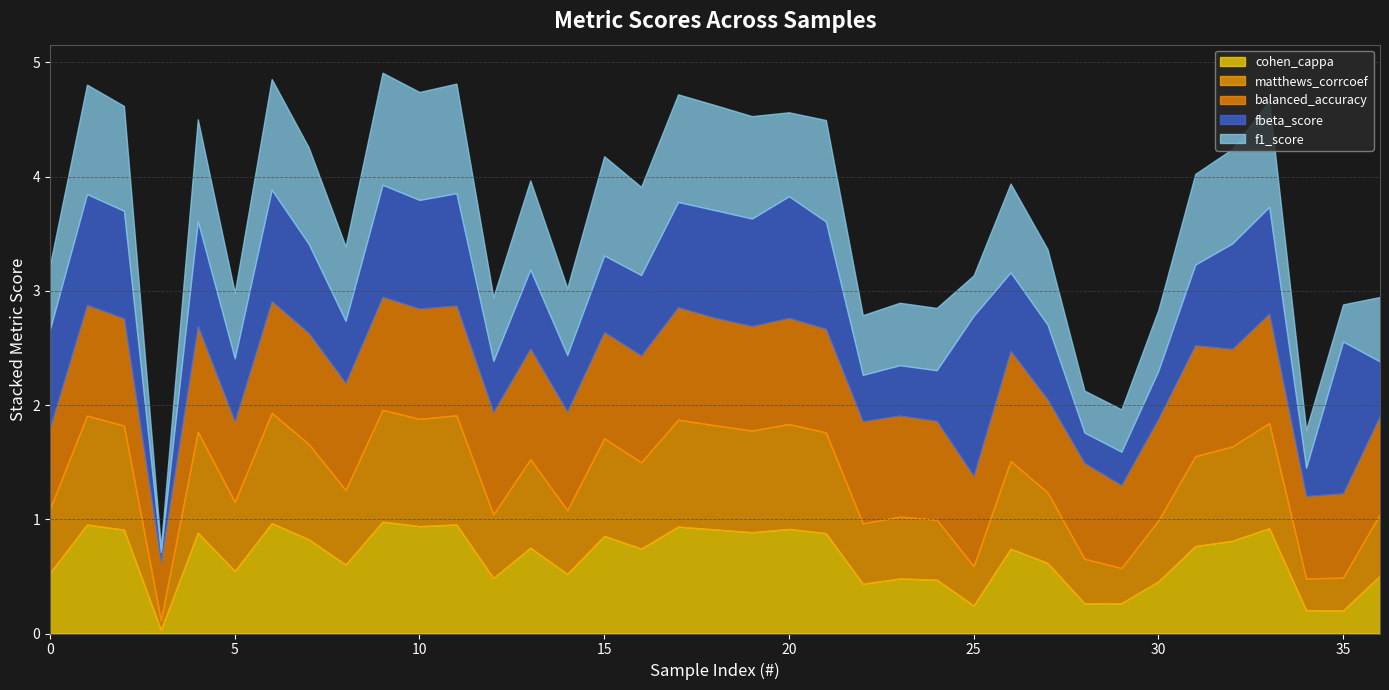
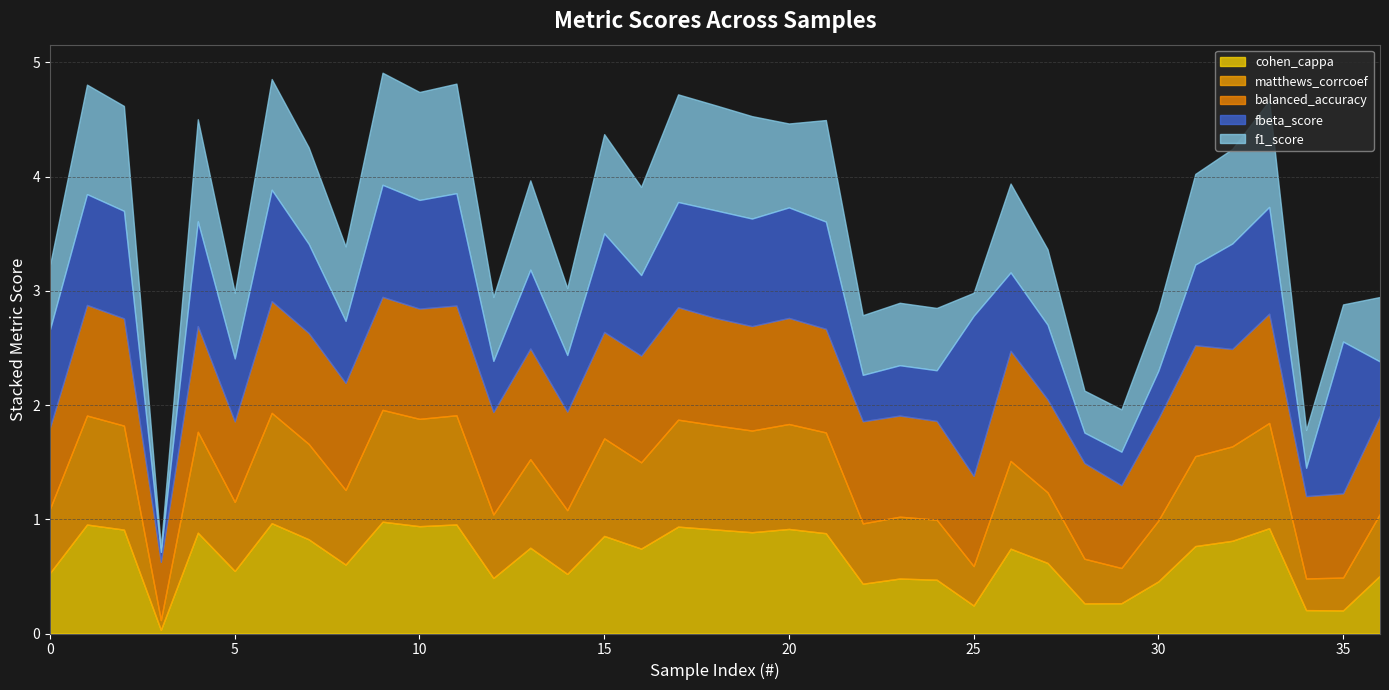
  {
    "fbeta_score": {
      "0": 0.86,
      "5": 0.55,
      "10": 0.95,
-     "15": 0.67,
-     "20": 1.07,
+     "15": 0.86,
+     "20": 0.97,
      "25": 1.40,
      "30": 0.42,
      "35": 1.33
    },
    "f1_score": {
      "0": 0.56,
      "5": 0.58,
      "10": 0.95,
      "15": 0.87,
      "20": 0.73,
-     "25": 0.35,
+     "25": 0.20,
      "30": 0.53,
      "35": 0.33
    }
  }
